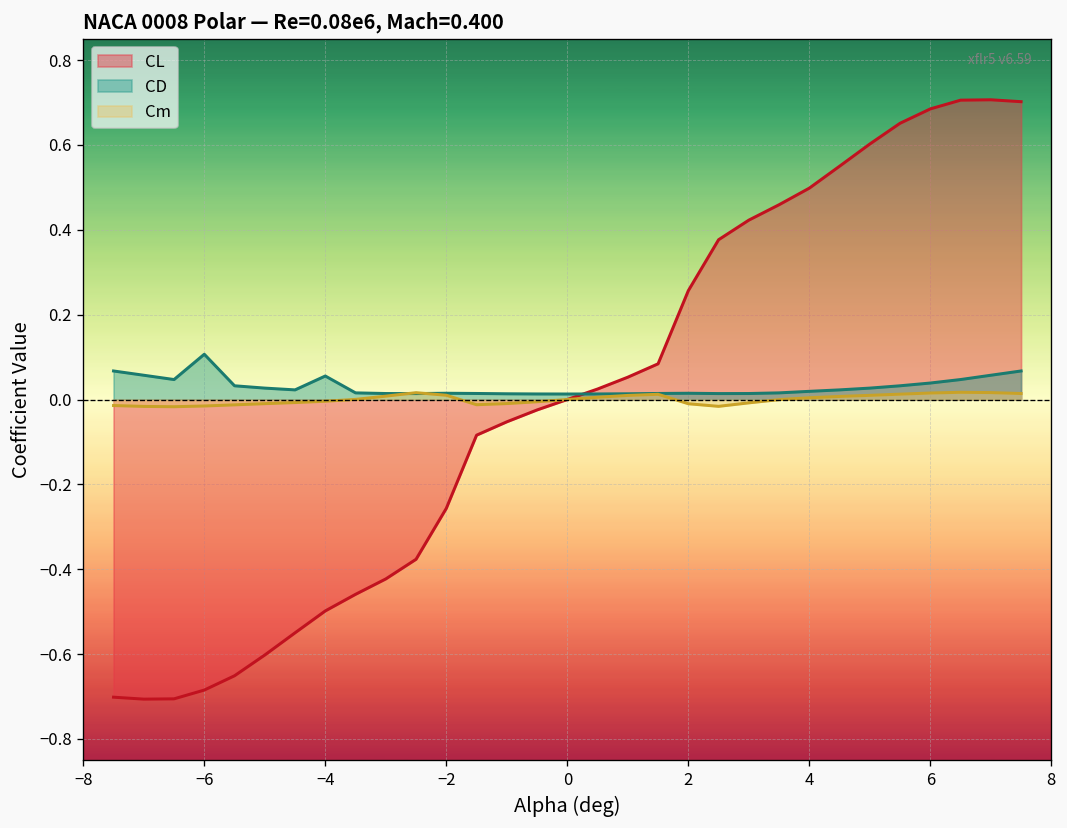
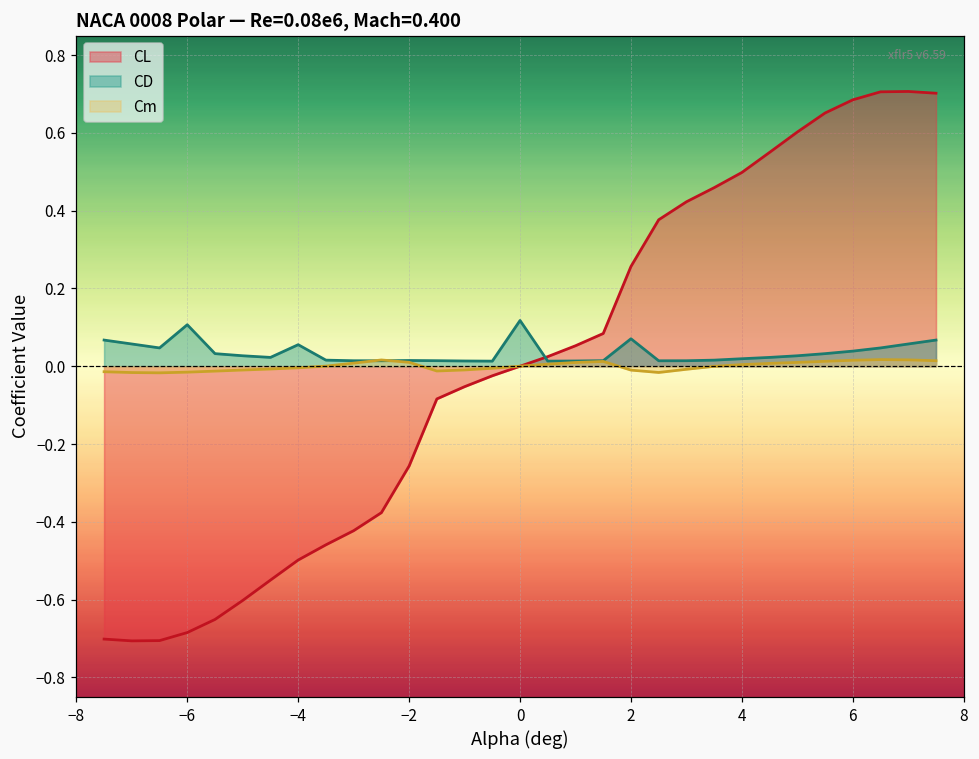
  {
    "CD": {
      "−6": 0.11,
      "−4": 0.06,
-     "0": 0.01,
-     "2": 0.01,
+     "0": 0.12,
+     "2": 0.07,
      "4": 0.02,
      "6": 0.04
    }
  }
